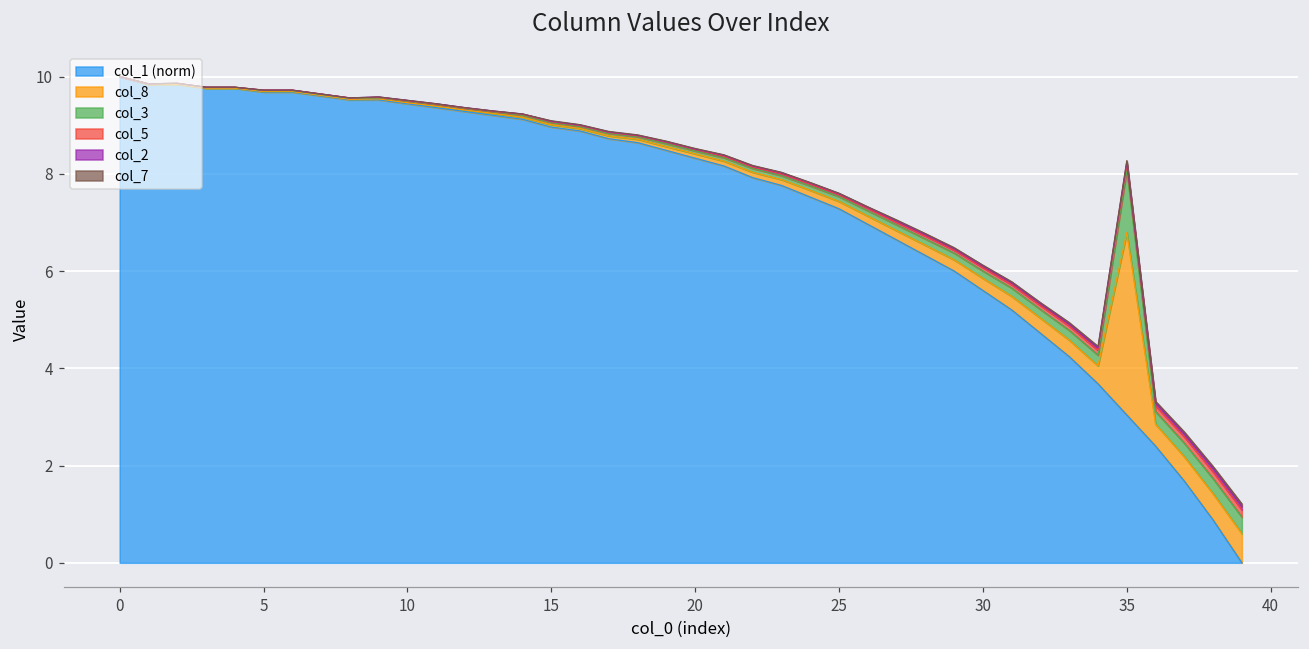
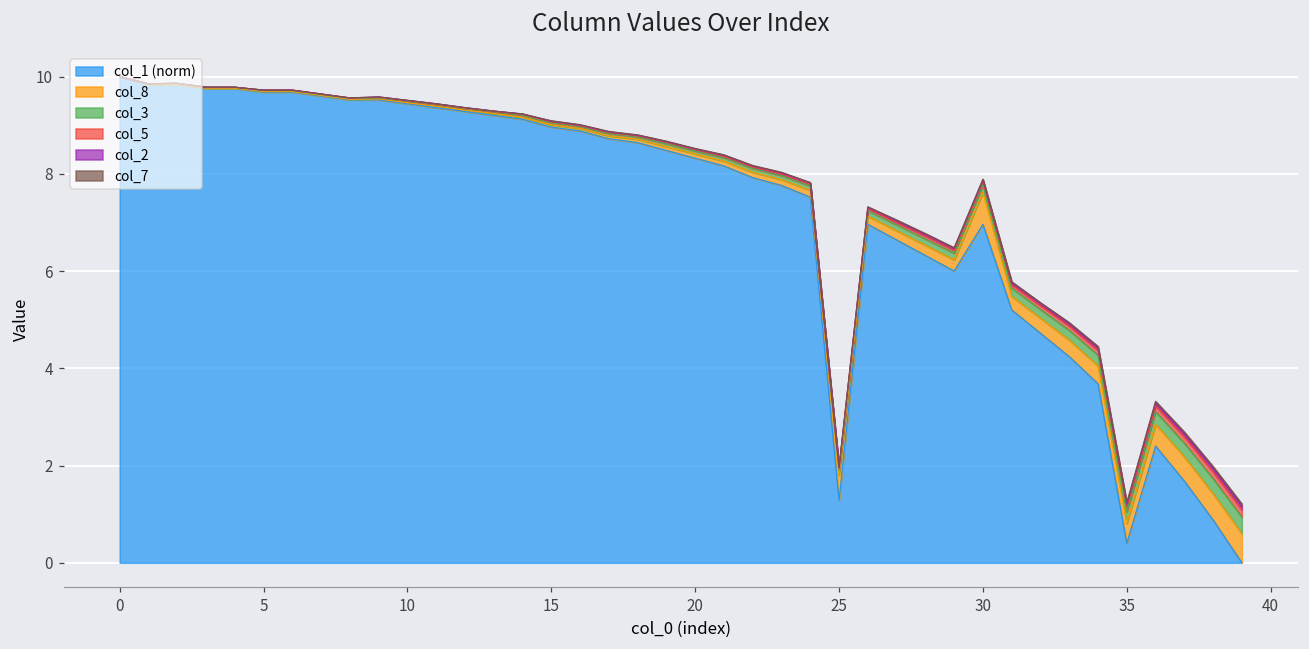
  {
    "col_1 (norm)": {
      "20": 8.3,
-     "25": 7.3,
-     "30": 5.6,
-     "35": 3.0
+     "25": 1.3,
+     "30": 7.0,
+     "35": 0.4
    },
    "col_8": {
      "20": 0.1,
-     "25": 0.2,
-     "30": 0.3,
-     "35": 3.8
+     "25": 0.5,
+     "30": 0.7,
+     "35": 0.4
    },
    "col_3": {
      "30": 0.2,
-     "35": 1.3
+     "35": 0.2
    }
  }
